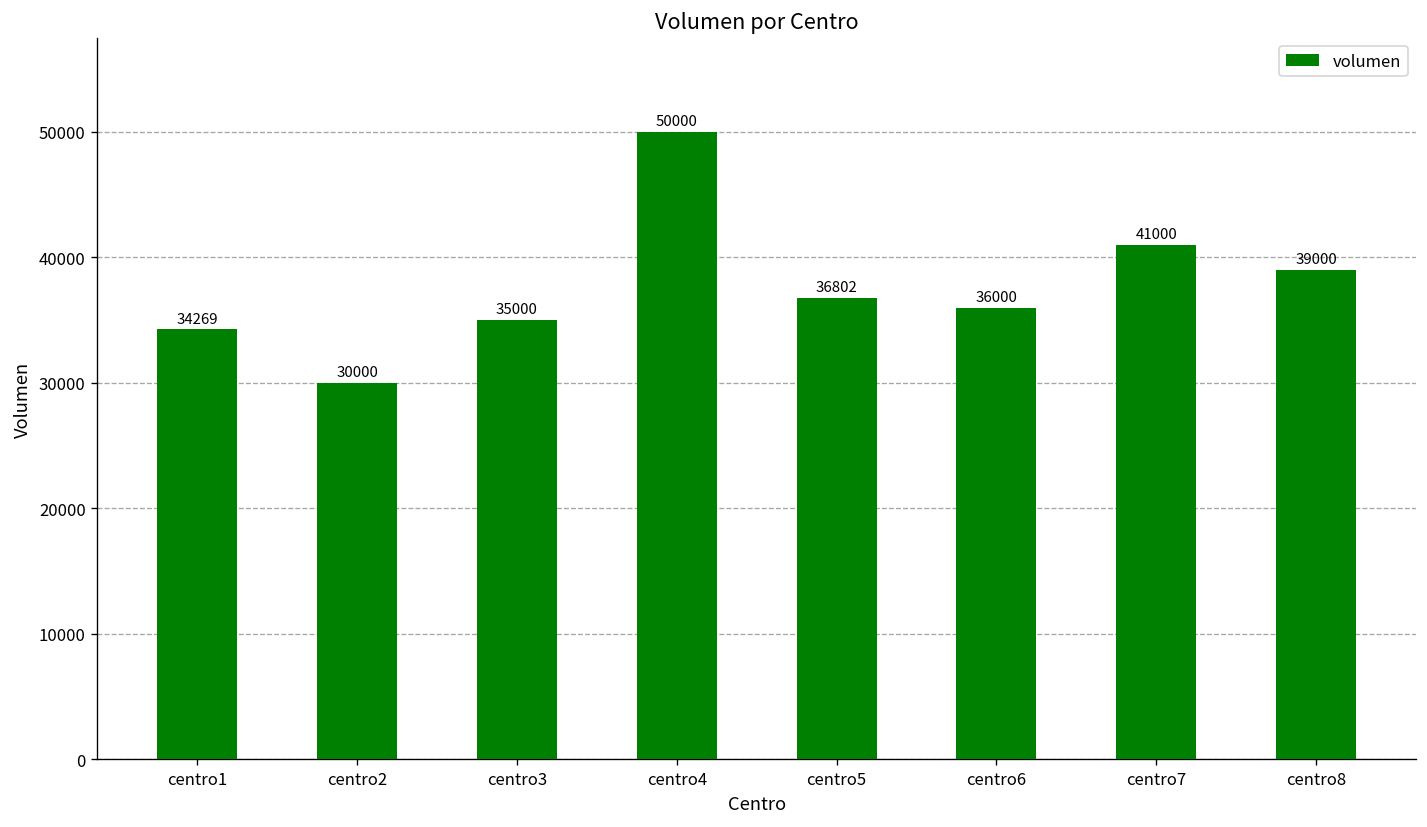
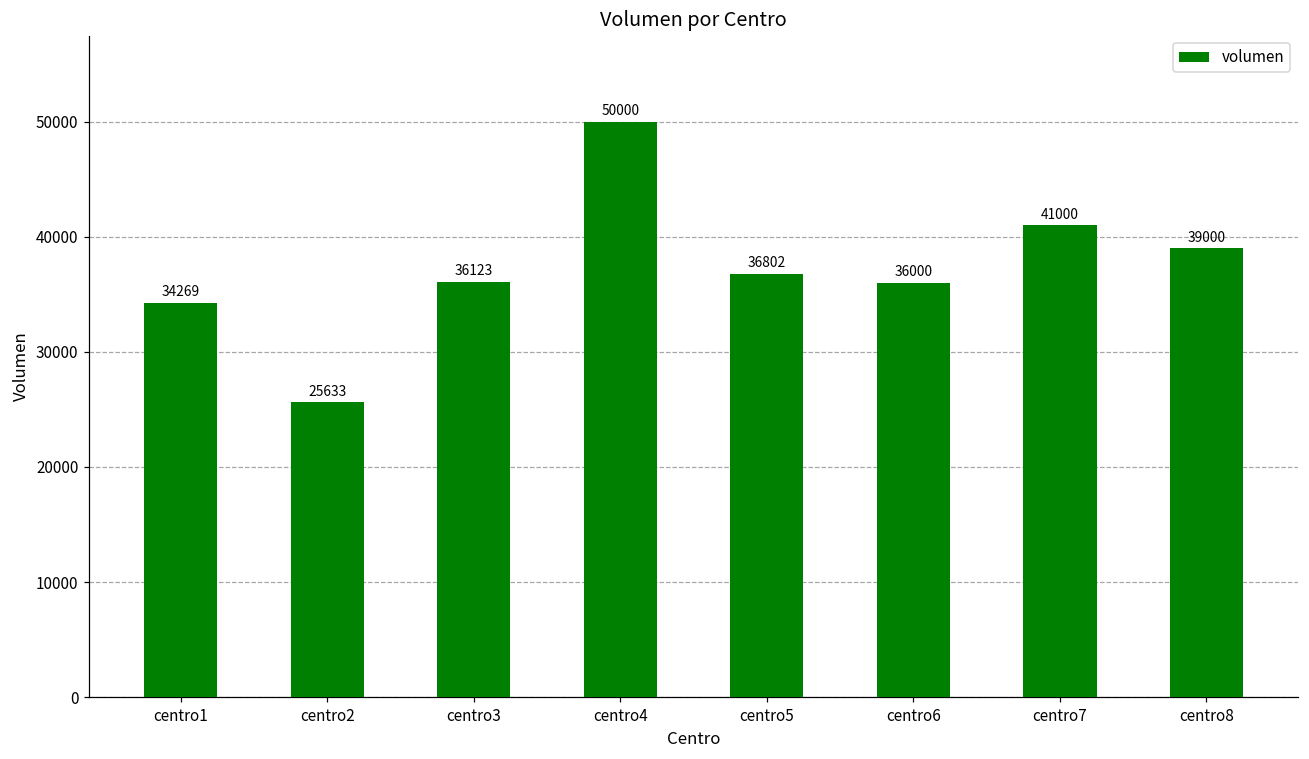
  {
    "centro1": 34269,
-   "centro2": 30000,
-   "centro3": 35000,
+   "centro2": 25633,
+   "centro3": 36123,
    "centro4": 50000,
    "centro5": 36802,
    "centro6": 36000,
    "centro7": 41000,
    "centro8": 39000
  }
